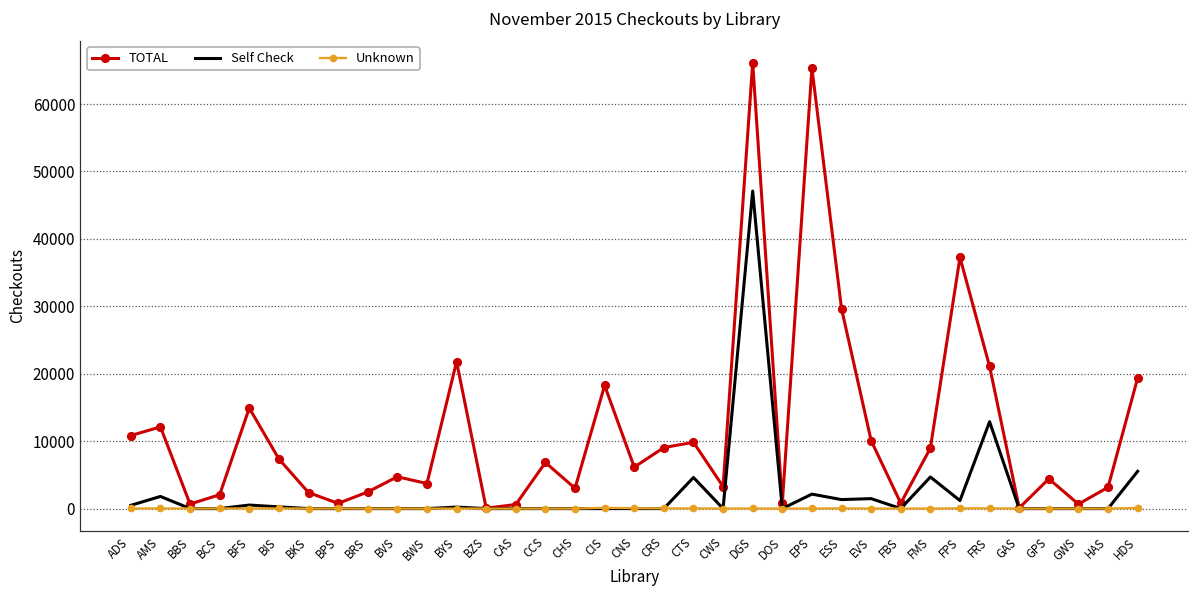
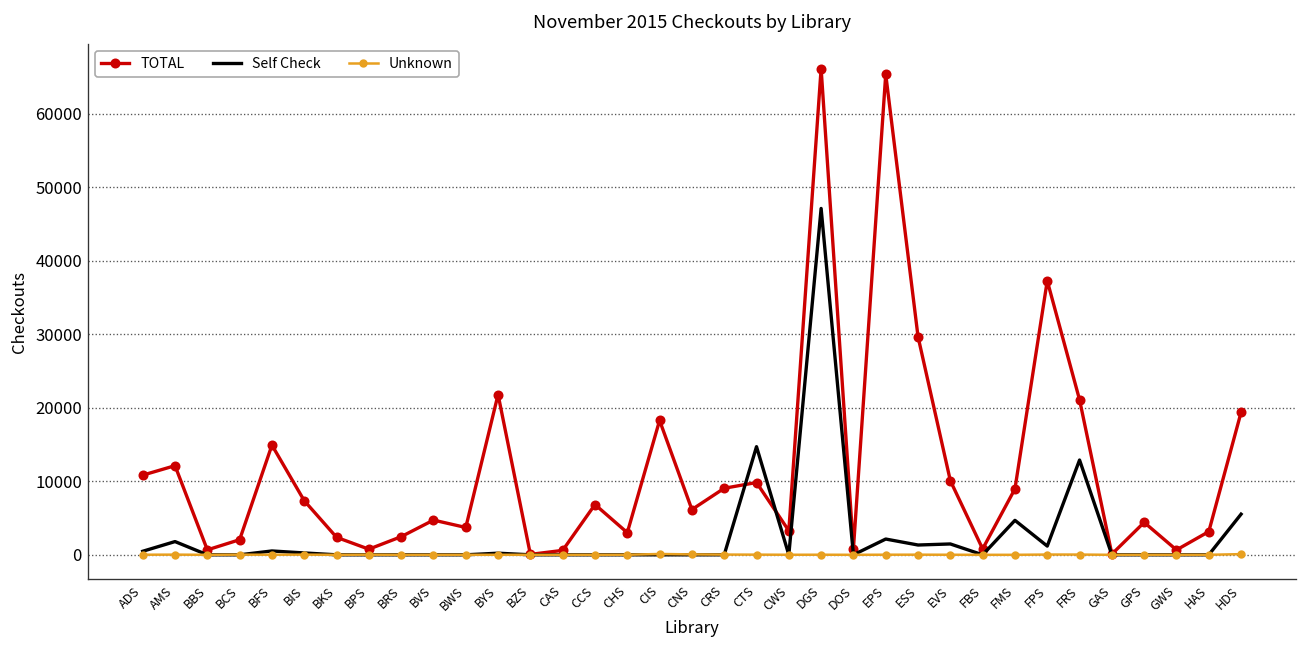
  {
    "TOTAL": {
      "ADS": 11000,
      "AMS": 12000,
      "BBS": 1000,
      "BCS": 2000,
      "BFS": 15000,
      "BIS": 7000,
      "BKS": 2000,
      "BPS": 1000,
      "BRS": 2000,
      "BVS": 5000,
      "BWS": 4000,
      "BYS": 22000,
      "CAS": 1000,
      "CCS": 7000,
      "CHS": 3000,
      "CIS": 18000,
      "CNS": 6000,
      "CRS": 9000,
      "CTS": 10000,
      "CWS": 3000,
      "DGS": 66000,
      "DOS": 1000,
      "EPS": 65000,
      "ESS": 30000,
      "EVS": 10000,
      "FBS": 1000,
      "FMS": 9000,
      "FPS": 37000,
      "FRS": 21000,
      "GPS": 4000,
      "GWS": 1000,
      "HAS": 3000,
      "HDS": 19000
    },
    "Self Check": {
      "ADS": 0,
      "AMS": 2000,
      "BFS": 1000,
-     "CTS": 5000,
+     "CTS": 15000,
      "DGS": 47000,
      "EPS": 2000,
      "ESS": 1000,
      "EVS": 1000,
      "FMS": 5000,
      "FPS": 1000,
      "FRS": 13000,
      "HDS": 6000
    },
    "Unknown": {
      "ADS": 0,
      "AMS": 0,
      "BFS": 0,
      "CTS": 0,
      "DGS": 0,
      "EPS": 0,
      "ESS": 0,
      "EVS": 0,
      "FMS": 0,
      "FPS": 0,
      "FRS": 0,
      "HDS": 0
    }
  }
